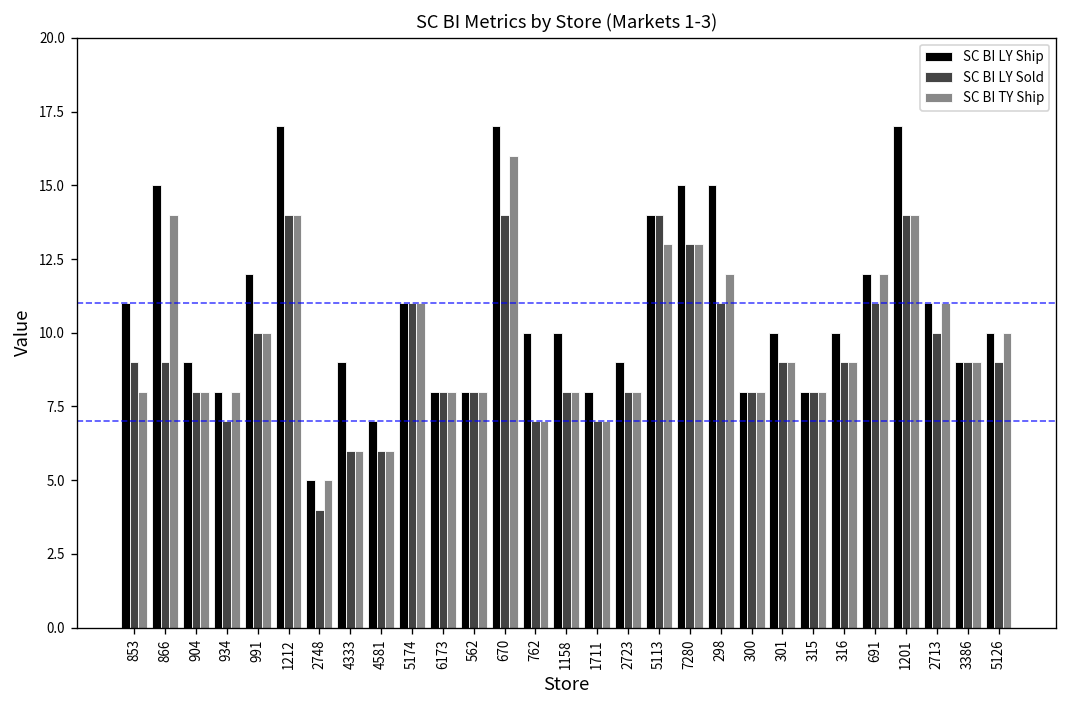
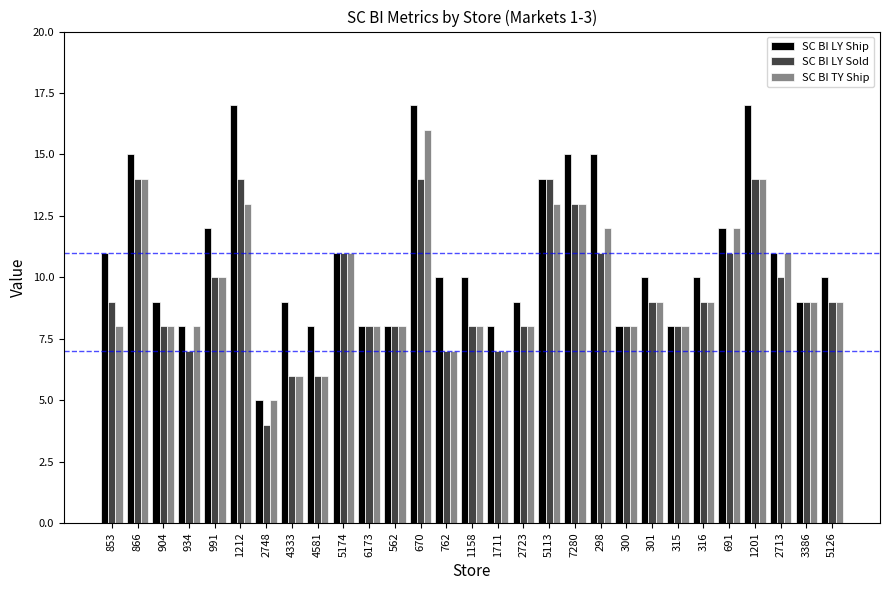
  {
    "SC BI LY Ship": {
      "853": 11,
      "866": 15,
      "904": 9,
      "934": 8,
      "991": 12,
      "1212": 17,
      "2748": 5,
      "4333": 9,
-     "4581": 7,
+     "4581": 8,
      "5174": 11,
      "6173": 8,
      "562": 8,
      "670": 17,
      "762": 10,
      "1158": 10,
      "1711": 8,
      "2723": 9,
      "5113": 14,
      "7280": 15,
      "298": 15,
      "300": 8,
      "301": 10,
      "315": 8,
      "316": 10,
      "691": 12,
      "1201": 17,
      "2713": 11,
      "3386": 9,
      "5126": 10
    },
    "SC BI LY Sold": {
      "853": 9,
-     "866": 9,
+     "866": 14,
      "904": 8,
      "934": 7,
      "991": 10,
      "1212": 14,
      "2748": 4,
      "4333": 6,
      "4581": 6,
      "5174": 11,
      "6173": 8,
      "562": 8,
      "670": 14,
      "762": 7,
      "1158": 8,
      "1711": 7,
      "2723": 8,
      "5113": 14,
      "7280": 13,
      "298": 11,
      "300": 8,
      "301": 9,
      "315": 8,
      "316": 9,
      "691": 11,
      "1201": 14,
      "2713": 10,
      "3386": 9,
      "5126": 9
    },
    "SC BI TY Ship": {
      "853": 8,
      "866": 14,
      "904": 8,
      "934": 8,
      "991": 10,
-     "1212": 14,
+     "1212": 13,
      "2748": 5,
      "4333": 6,
      "4581": 6,
      "5174": 11,
      "6173": 8,
      "562": 8,
      "670": 16,
      "762": 7,
      "1158": 8,
      "1711": 7,
      "2723": 8,
      "5113": 13,
      "7280": 13,
      "298": 12,
      "300": 8,
      "301": 9,
      "315": 8,
      "316": 9,
      "691": 12,
      "1201": 14,
      "2713": 11,
      "3386": 9,
-     "5126": 10
+     "5126": 9
    }
  }
